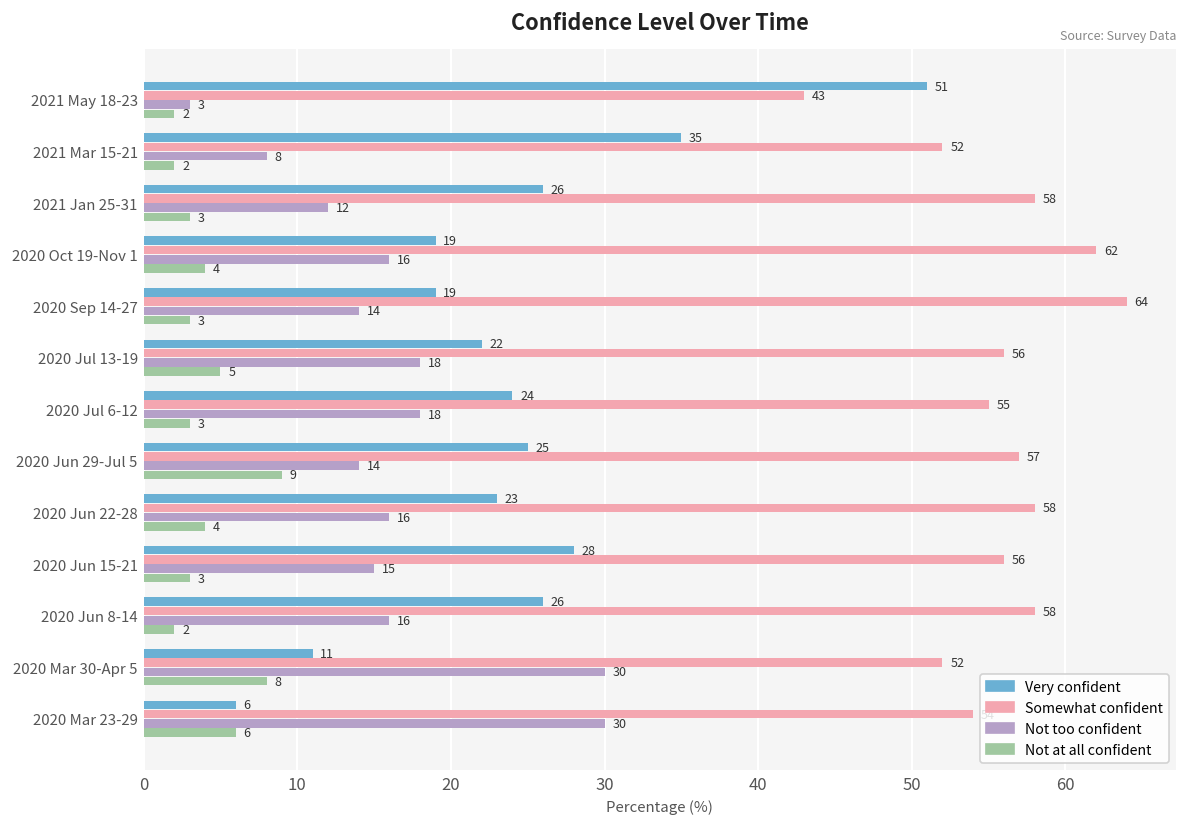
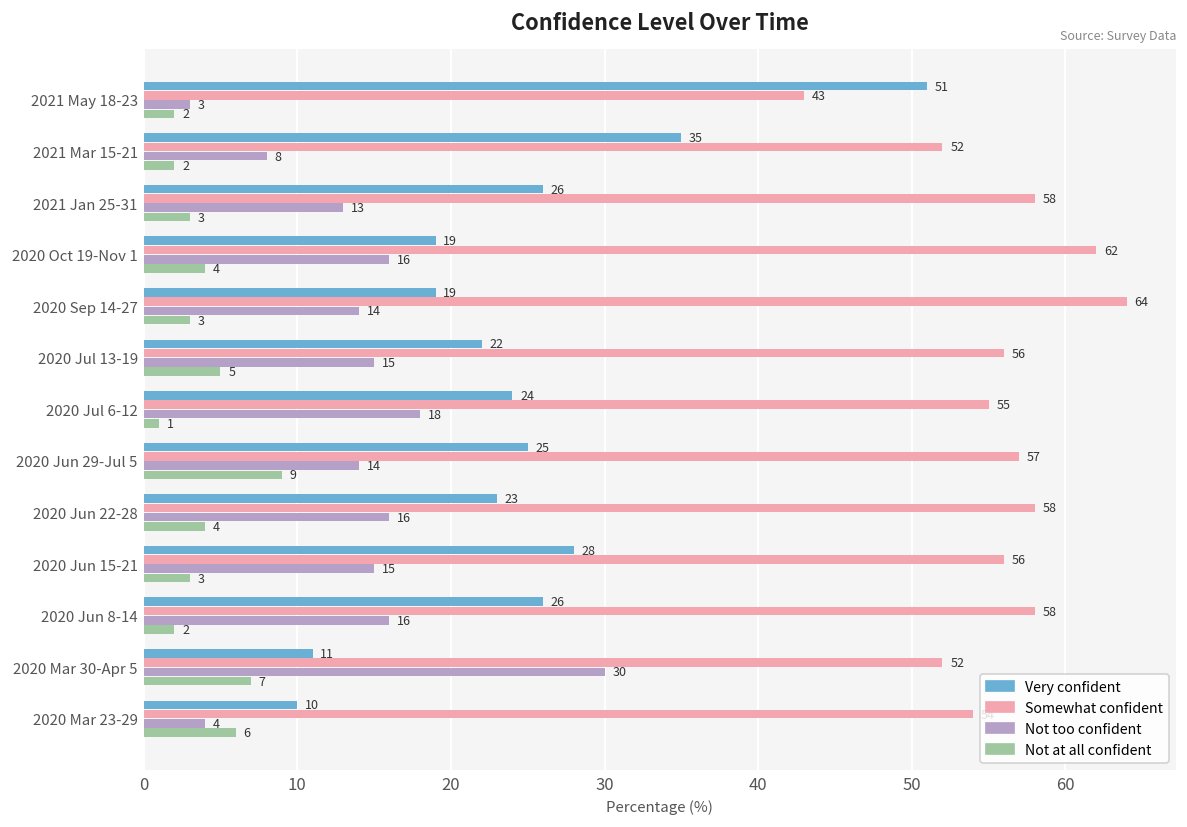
  {
    "Very confident": {
      "2021 May 18-23": 51,
      "2021 Mar 15-21": 35,
      "2021 Jan 25-31": 26,
      "2020 Oct 19-Nov 1": 19,
      "2020 Sep 14-27": 19,
      "2020 Jul 13-19": 22,
      "2020 Jul 6-12": 24,
      "2020 Jun 29-Jul 5": 25,
      "2020 Jun 22-28": 23,
      "2020 Jun 15-21": 28,
      "2020 Jun 8-14": 26,
      "2020 Mar 30-Apr 5": 11,
-     "2020 Mar 23-29": 6
+     "2020 Mar 23-29": 10
    },
    "Somewhat confident": {
      "2021 May 18-23": 43,
      "2021 Mar 15-21": 52,
      "2021 Jan 25-31": 58,
      "2020 Oct 19-Nov 1": 62,
      "2020 Sep 14-27": 64,
      "2020 Jul 13-19": 56,
      "2020 Jul 6-12": 55,
      "2020 Jun 29-Jul 5": 57,
      "2020 Jun 22-28": 58,
      "2020 Jun 15-21": 56,
      "2020 Jun 8-14": 58,
      "2020 Mar 30-Apr 5": 52
    },
    "Not too confident": {
      "2021 May 18-23": 3,
      "2021 Mar 15-21": 8,
-     "2021 Jan 25-31": 12,
+     "2021 Jan 25-31": 13,
      "2020 Oct 19-Nov 1": 16,
      "2020 Sep 14-27": 14,
-     "2020 Jul 13-19": 18,
+     "2020 Jul 13-19": 15,
      "2020 Jul 6-12": 18,
      "2020 Jun 29-Jul 5": 14,
      "2020 Jun 22-28": 16,
      "2020 Jun 15-21": 15,
      "2020 Jun 8-14": 16,
      "2020 Mar 30-Apr 5": 30,
-     "2020 Mar 23-29": 30
+     "2020 Mar 23-29": 4
    },
    "Not at all confident": {
      "2021 May 18-23": 2,
      "2021 Mar 15-21": 2,
      "2021 Jan 25-31": 3,
      "2020 Oct 19-Nov 1": 4,
      "2020 Sep 14-27": 3,
      "2020 Jul 13-19": 5,
-     "2020 Jul 6-12": 3,
+     "2020 Jul 6-12": 1,
      "2020 Jun 29-Jul 5": 9,
      "2020 Jun 22-28": 4,
      "2020 Jun 15-21": 3,
      "2020 Jun 8-14": 2,
-     "2020 Mar 30-Apr 5": 8,
+     "2020 Mar 30-Apr 5": 7,
      "2020 Mar 23-29": 6
    }
  }
